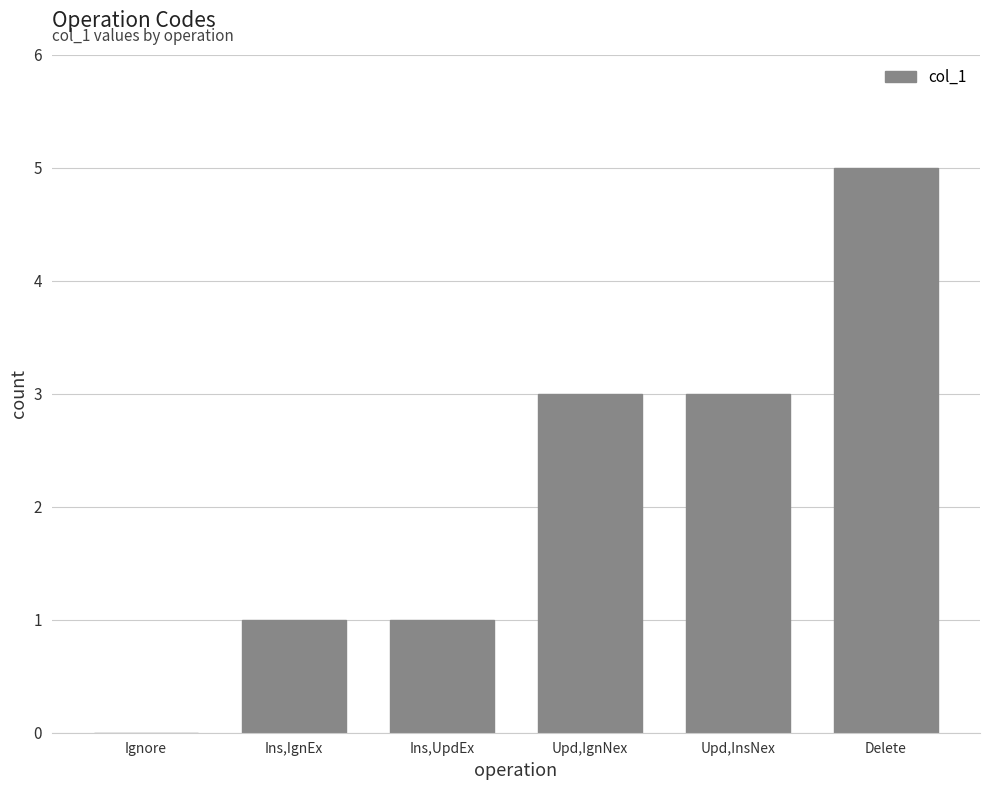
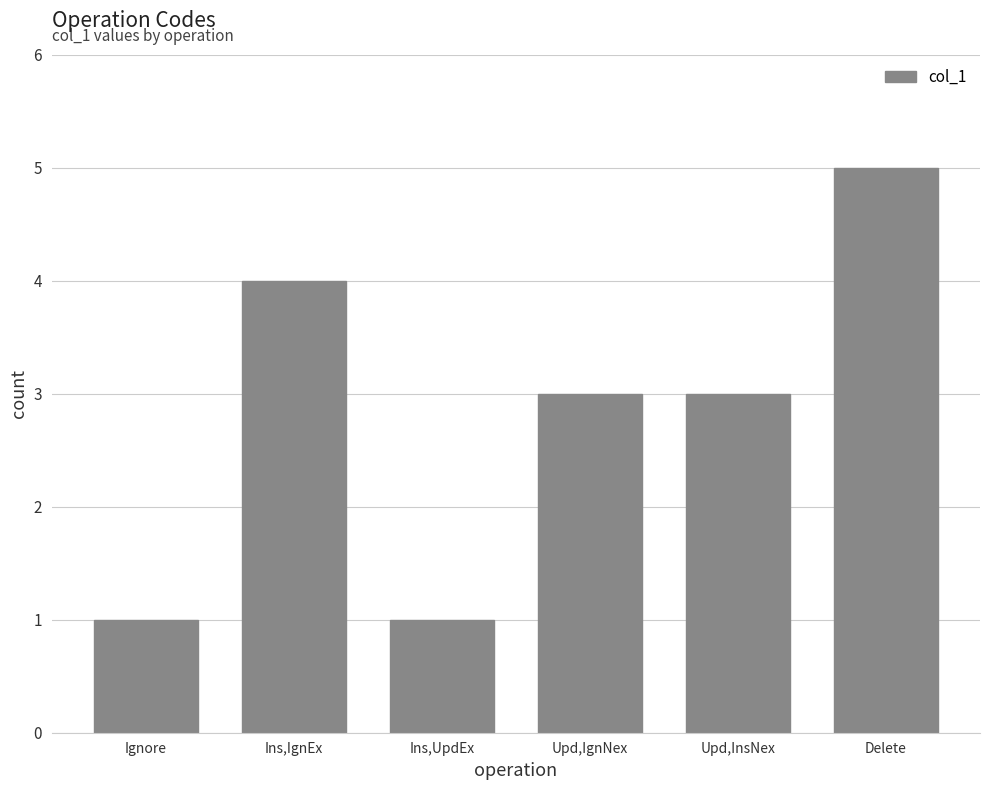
  {
-   "Ignore": 0,
-   "Ins,IgnEx": 1,
+   "Ignore": 1,
+   "Ins,IgnEx": 4,
    "Ins,UpdEx": 1,
    "Upd,IgnNex": 3,
    "Upd,InsNex": 3,
    "Delete": 5
  }
